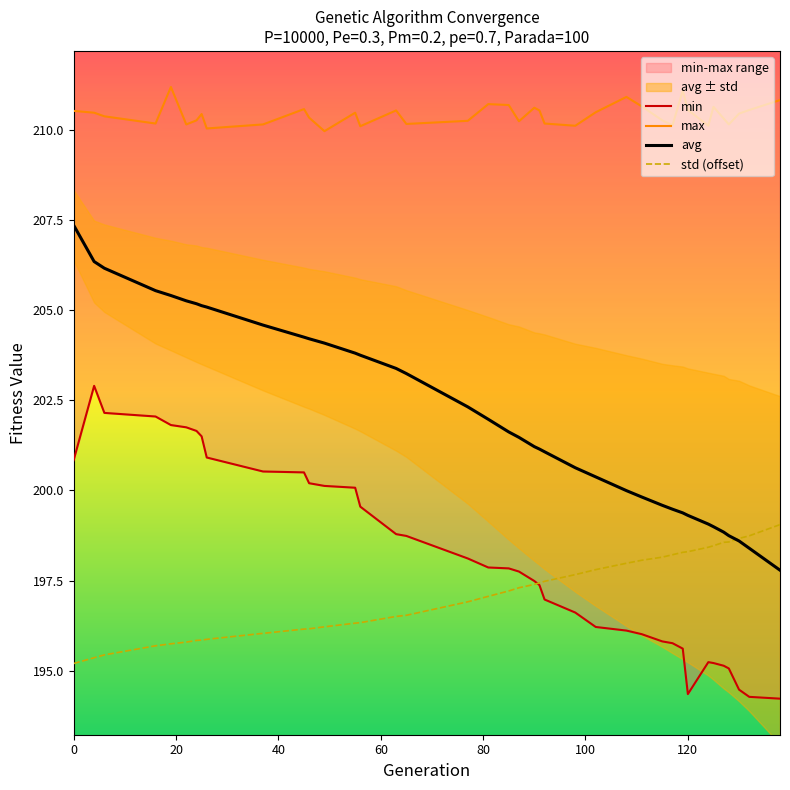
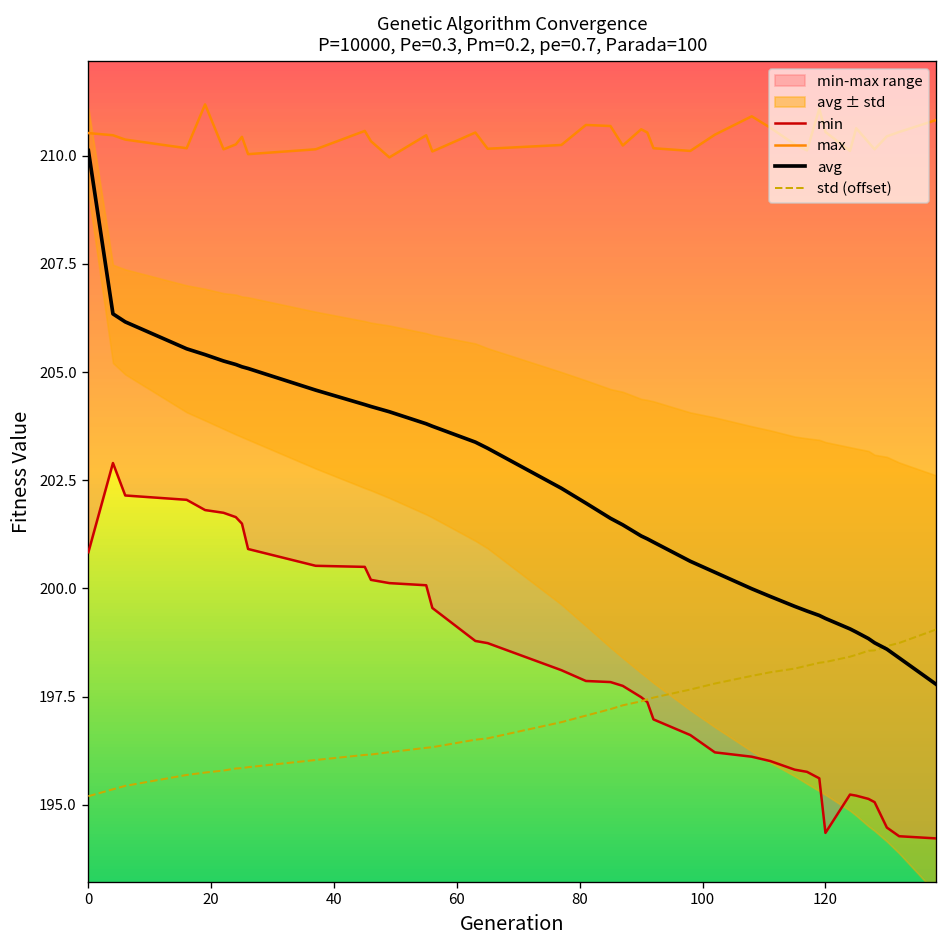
  {
    "min": {
      "0": 200.8,
      "120": 194.4
    },
    "min-max range": {
      "0": 210.5
    },
    "avg": {
-     "0": 207.4,
+     "0": 210.1,
      "120": 199.3
    }
  }
